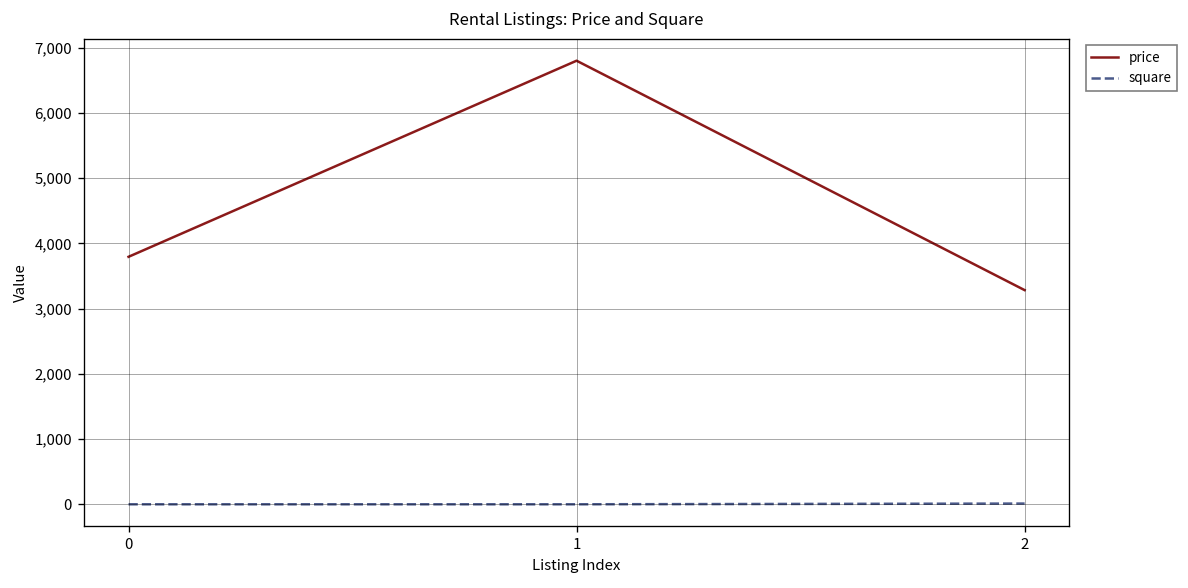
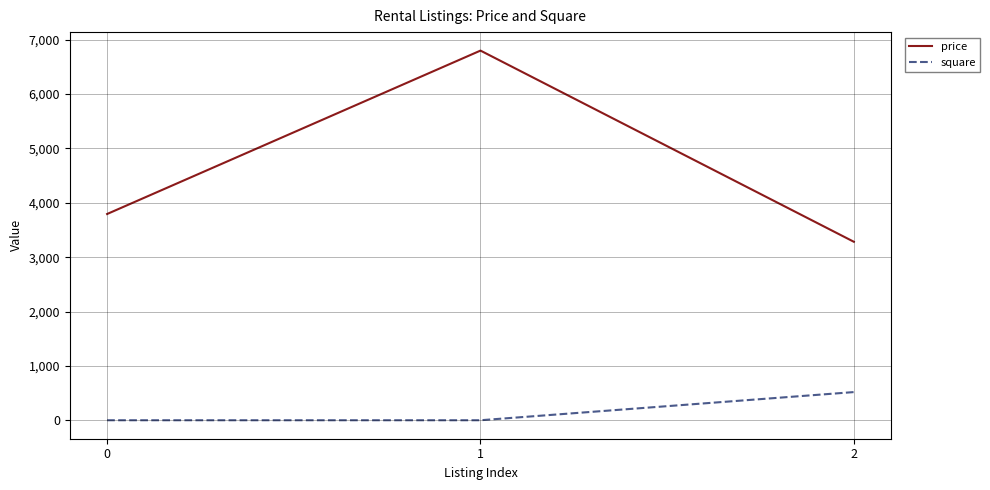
  {
    "price": {
      "0": "3,800",
      "1": "6,800",
      "2": "3,300"
    },
    "square": {
      "0": "0",
      "1": "0",
-     "2": "0"
+     "2": "500"
    }
  }
